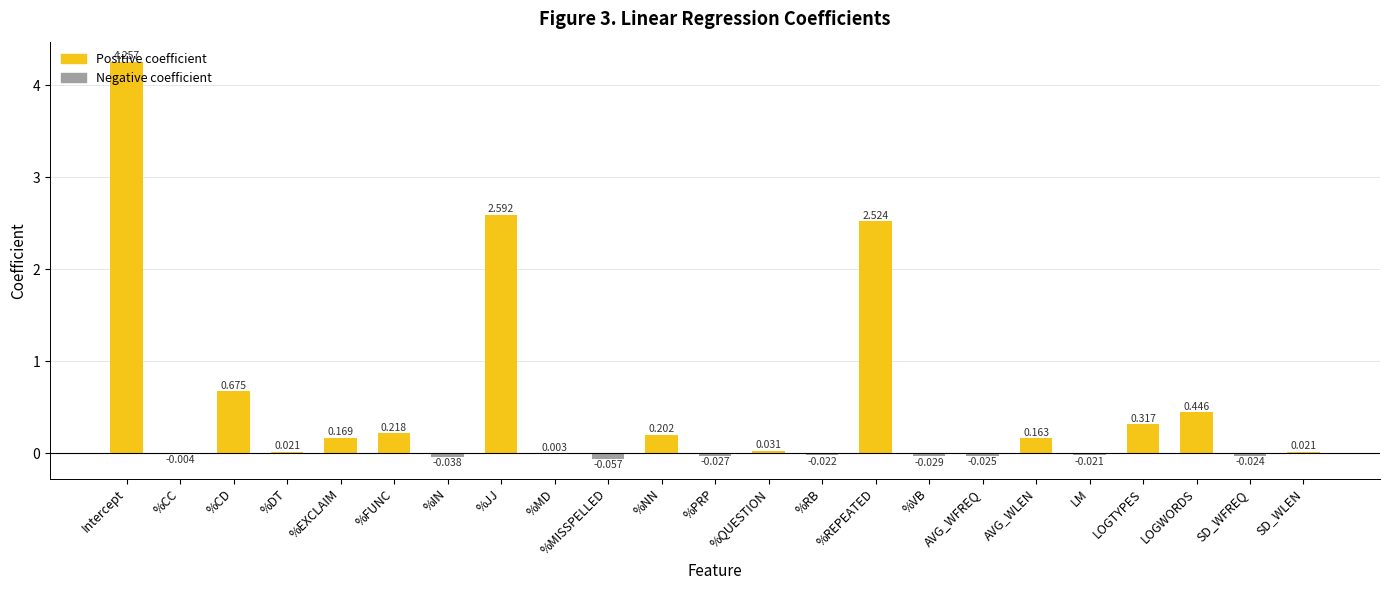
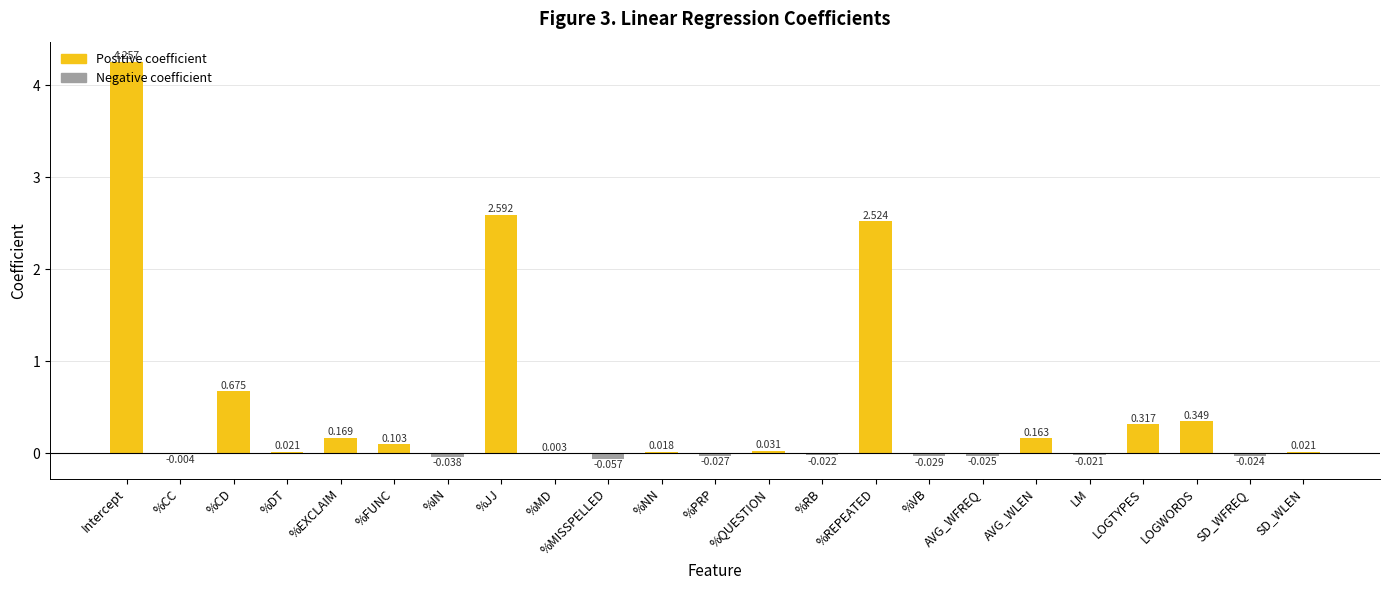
  {
    "Intercept": 4.257,
    "%CC": -0.004,
    "%CD": 0.675,
    "%DT": 0.021,
    "%EXCLAIM": 0.169,
-   "%FUNC": 0.218,
+   "%FUNC": 0.103,
    "%IN": -0.038,
    "%JJ": 2.592,
    "%MD": 0.003,
    "%MISSPELLED": -0.057,
-   "%NN": 0.202,
+   "%NN": 0.018,
    "%PRP": -0.027,
    "%QUESTION": 0.031,
    "%RB": -0.022,
    "%REPEATED": 2.524,
    "%VB": -0.029,
    "AVG_WFREQ": -0.025,
    "AVG_WLEN": 0.163,
    "LM": -0.021,
    "LOGTYPES": 0.317,
-   "LOGWORDS": 0.446,
+   "LOGWORDS": 0.349,
    "SD_WFREQ": -0.024,
    "SD_WLEN": 0.021
  }
